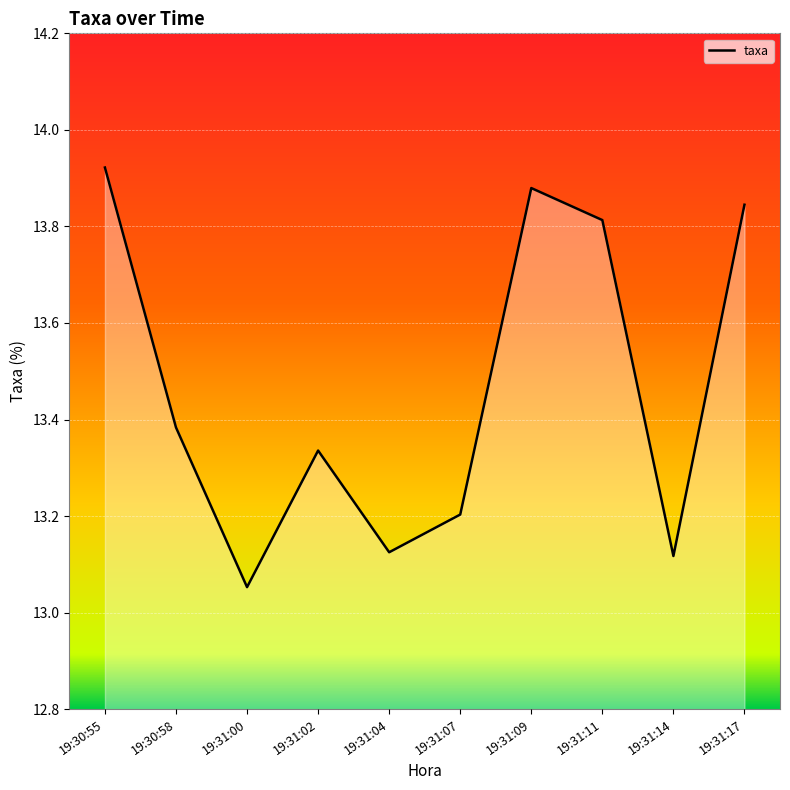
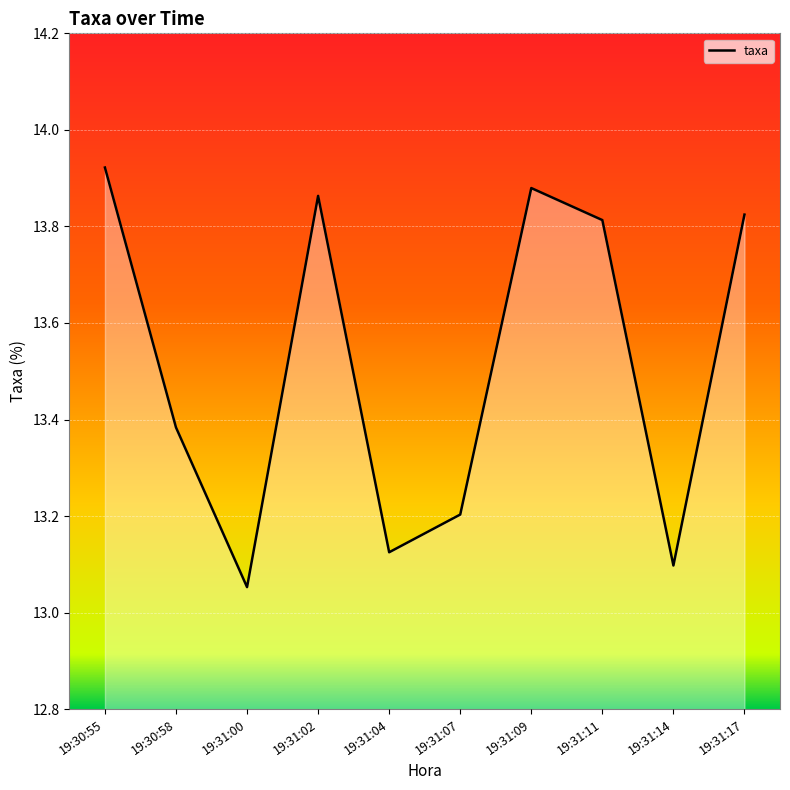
  {
    "19:30:55": 13.92,
    "19:30:58": 13.38,
    "19:31:00": 13.05,
-   "19:31:02": 13.34,
+   "19:31:02": 13.86,
    "19:31:04": 13.13,
    "19:31:07": 13.20,
    "19:31:09": 13.88,
    "19:31:11": 13.81,
-   "19:31:14": 13.12,
-   "19:31:17": 13.84
+   "19:31:14": 13.10,
+   "19:31:17": 13.82
  }
